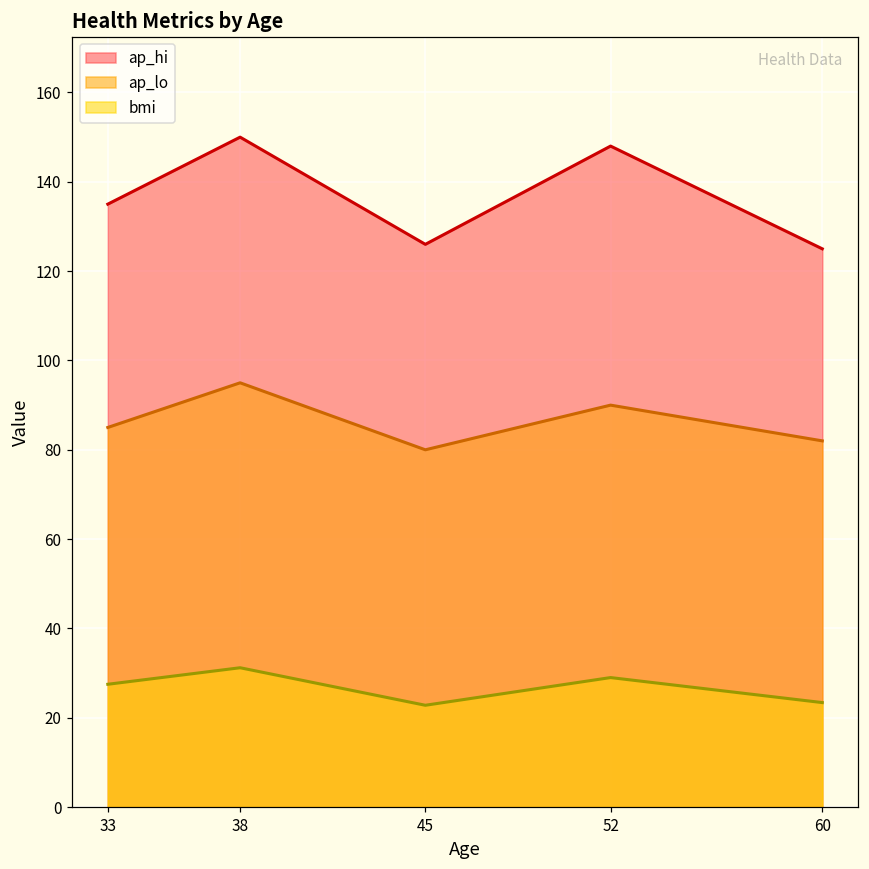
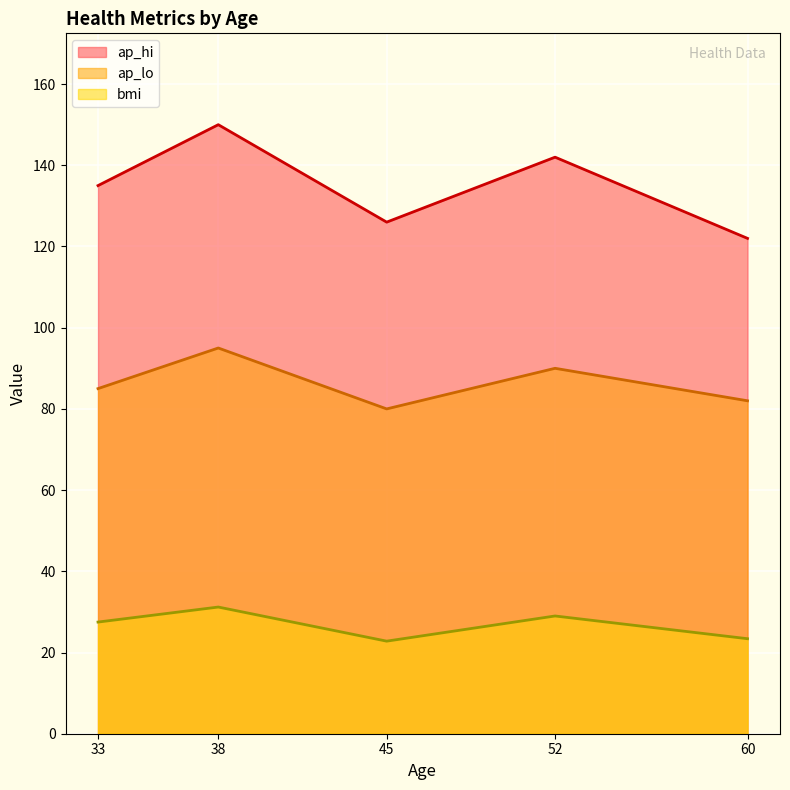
  {
    "ap_hi": {
      "33": 135,
      "38": 150,
      "45": 126,
-     "52": 148,
-     "60": 125
+     "52": 142,
+     "60": 122
    }
  }
